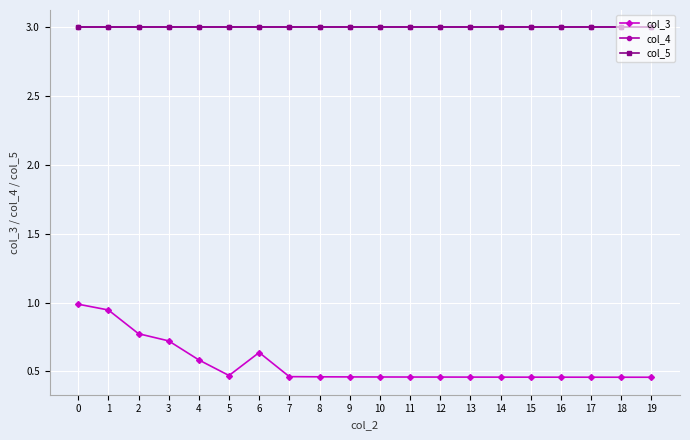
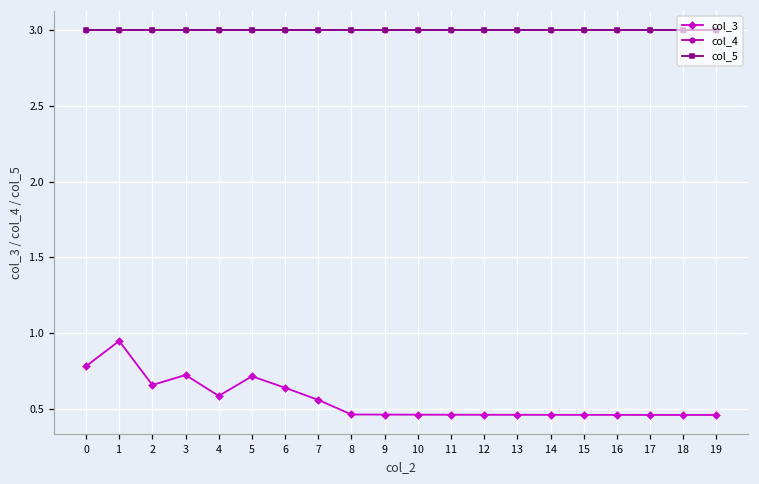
  {
    "col_3": {
-     "0": 0.99,
+     "0": 0.78,
      "1": 0.95,
-     "2": 0.77,
+     "2": 0.66,
      "3": 0.72,
      "4": 0.58,
-     "5": 0.47,
+     "5": 0.71,
      "6": 0.64,
-     "7": 0.46,
+     "7": 0.56,
      "8": 0.46,
      "9": 0.46,
      "10": 0.46,
      "11": 0.46,
      "12": 0.46,
      "13": 0.46,
      "14": 0.46,
      "15": 0.46,
      "16": 0.46,
      "17": 0.46,
      "18": 0.46,
      "19": 0.46
    },
    "col_5": {
      "0": 3.00,
      "1": 3.00,
      "2": 3.00,
      "3": 3.00,
      "4": 3.00,
      "5": 3.00,
      "6": 3.00,
      "7": 3.00,
      "8": 3.00,
      "9": 3.00,
      "10": 3.00,
      "11": 3.00,
      "12": 3.00,
      "13": 3.00,
      "14": 3.00,
      "15": 3.00,
      "16": 3.00,
      "17": 3.00
    }
  }
